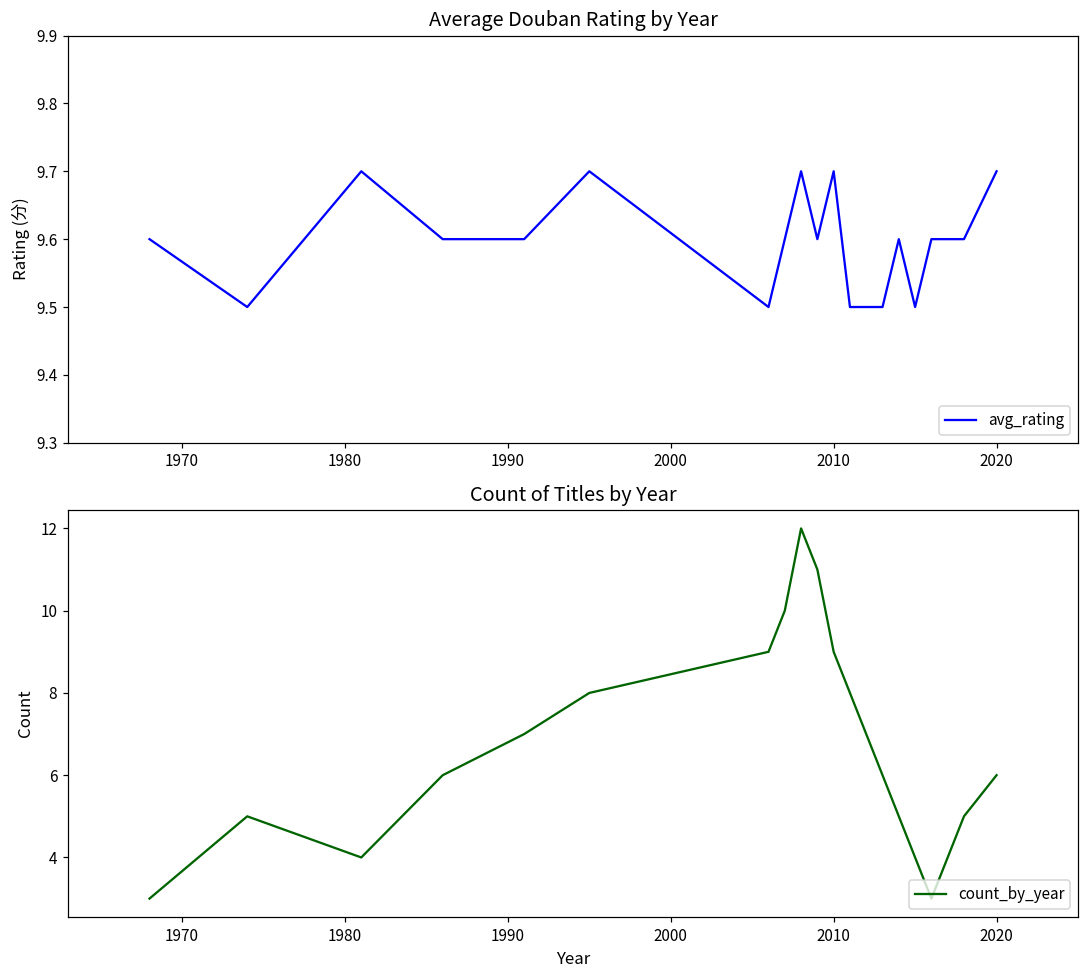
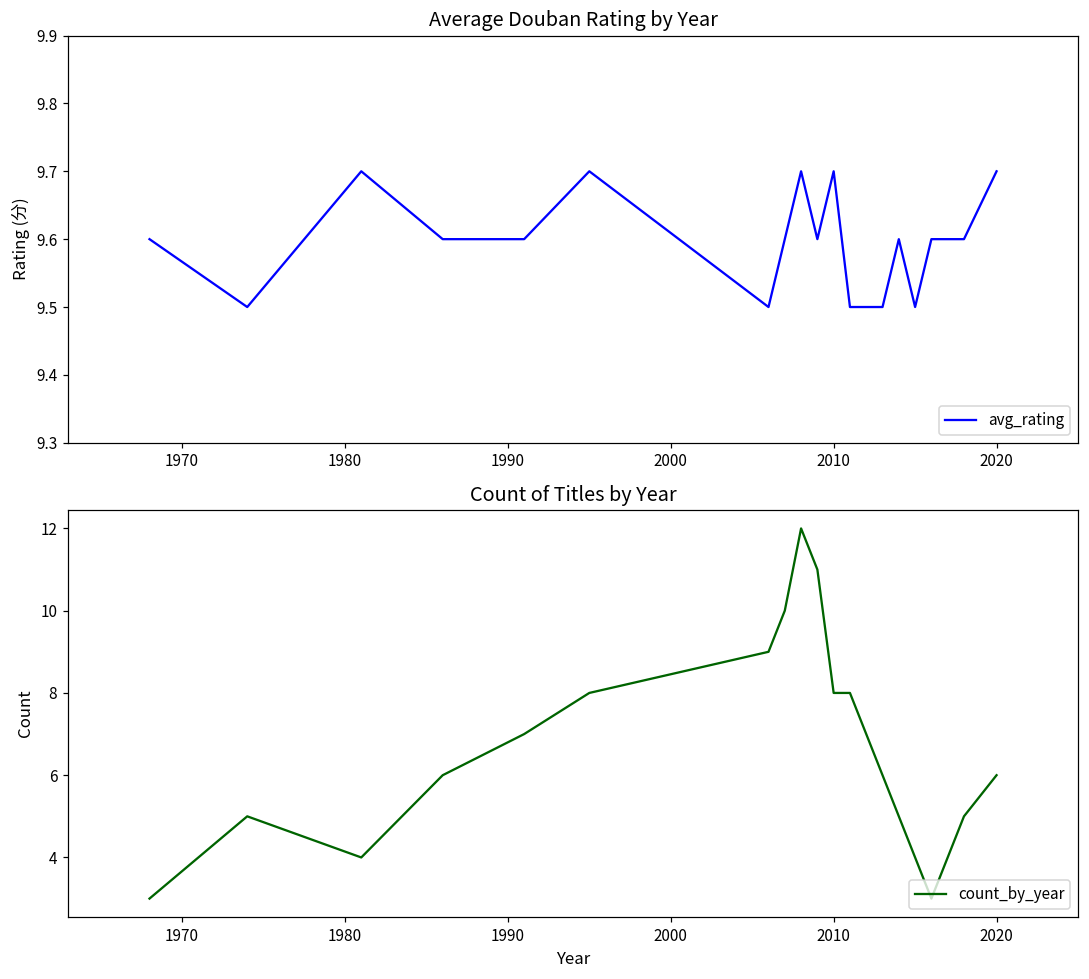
  {
    "Average Douban Rating by Year": {
      "2010": 9.70,
      "2020": 9.70
    },
    "Count of Titles by Year": {
-     "2010": 9,
+     "2010": 8,
      "2020": 6
    }
  }
